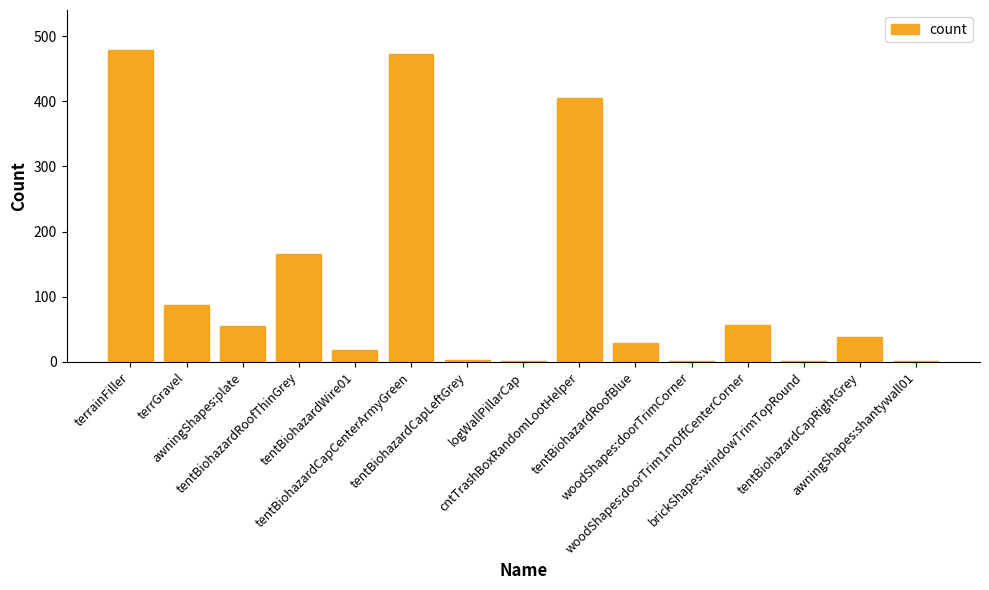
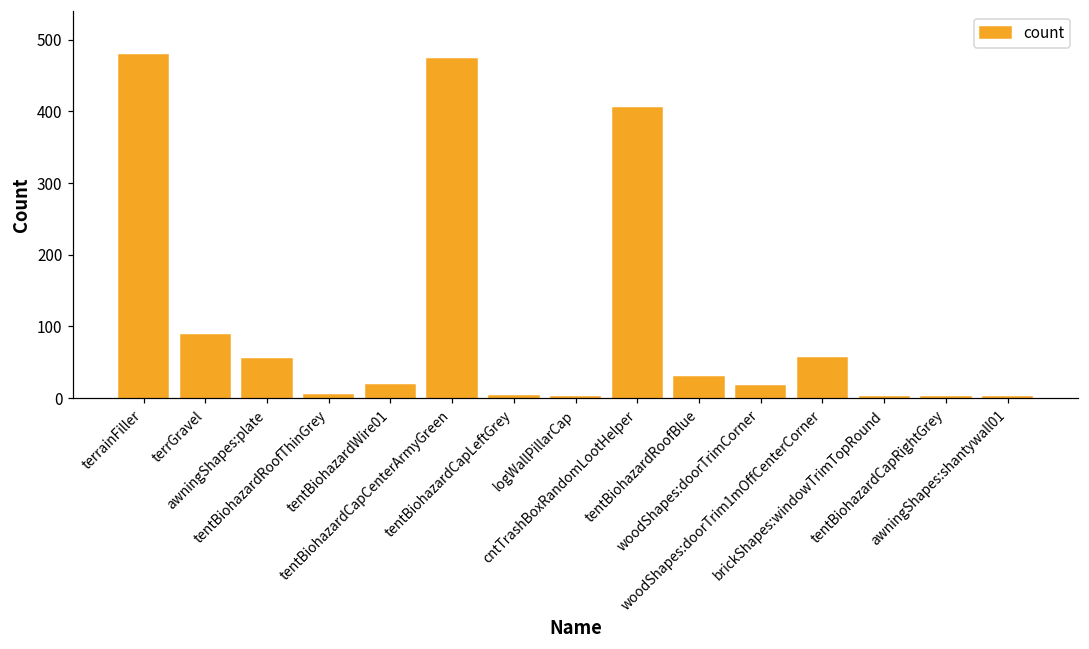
  {
    "terrainFiller": 480,
    "terrGravel": 90,
    "awningShapes:plate": 60,
-   "tentBiohazardRoofThinGrey": 170,
+   "tentBiohazardRoofThinGrey": 0,
    "tentBiohazardWire01": 20,
    "tentBiohazardCapCenterArmyGreen": 470,
    "cntTrashBoxRandomLootHelper": 410,
    "tentBiohazardRoofBlue": 30,
-   "woodShapes:doorTrimCorner": 0,
+   "woodShapes:doorTrimCorner": 20,
    "woodShapes:doorTrim1mOffCenterCorner": 60,
-   "tentBiohazardCapRightGrey": 40
+   "tentBiohazardCapRightGrey": 0
  }
